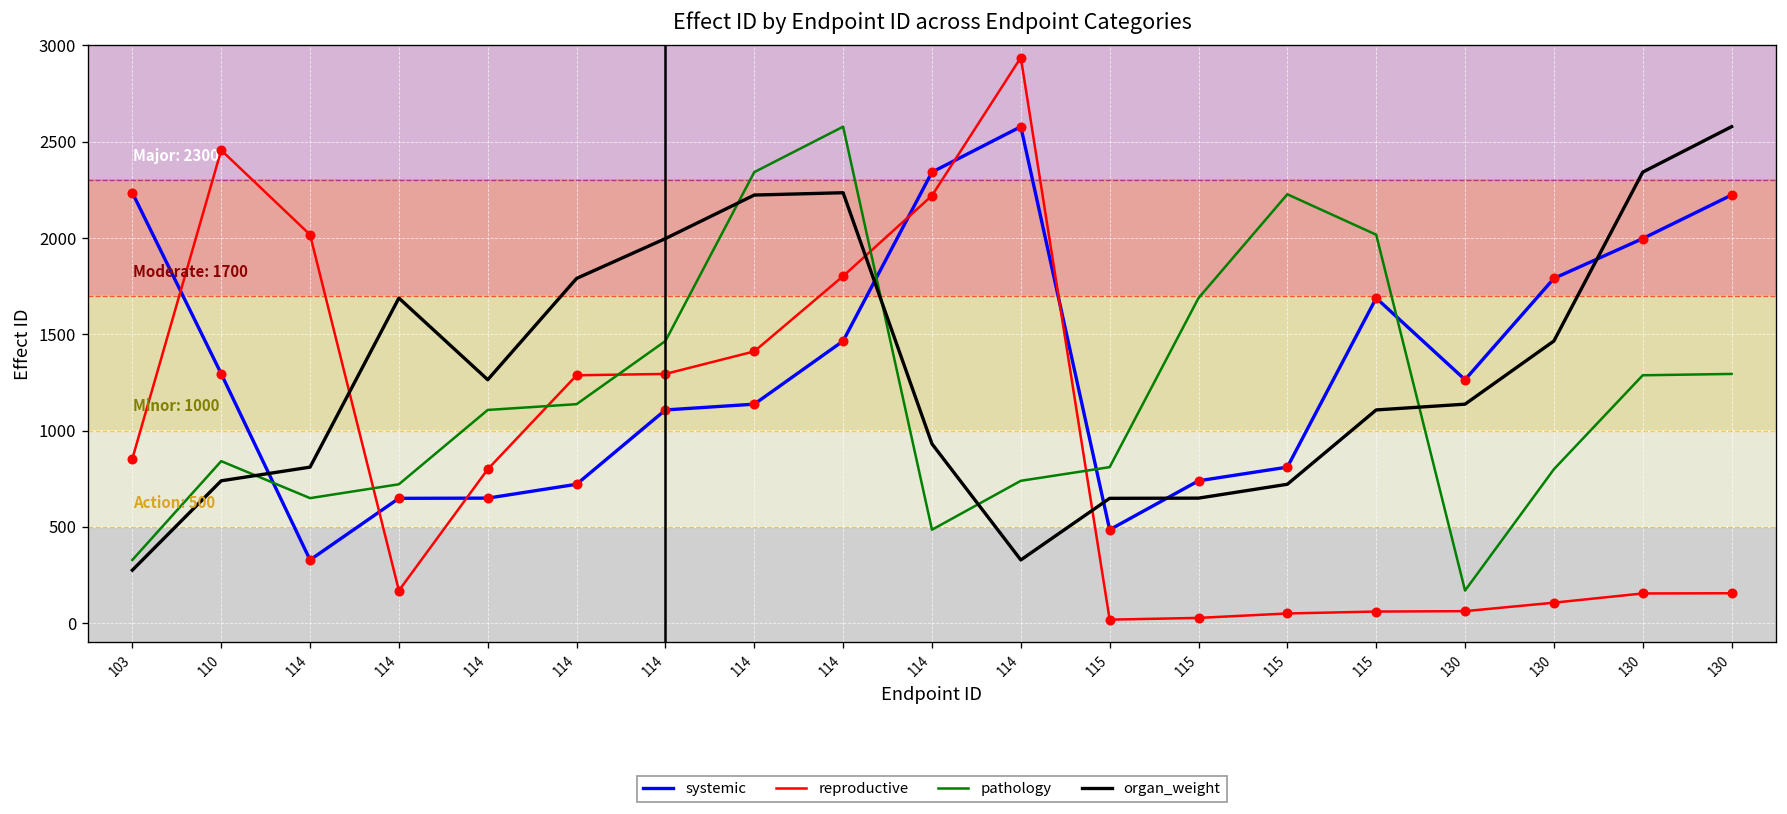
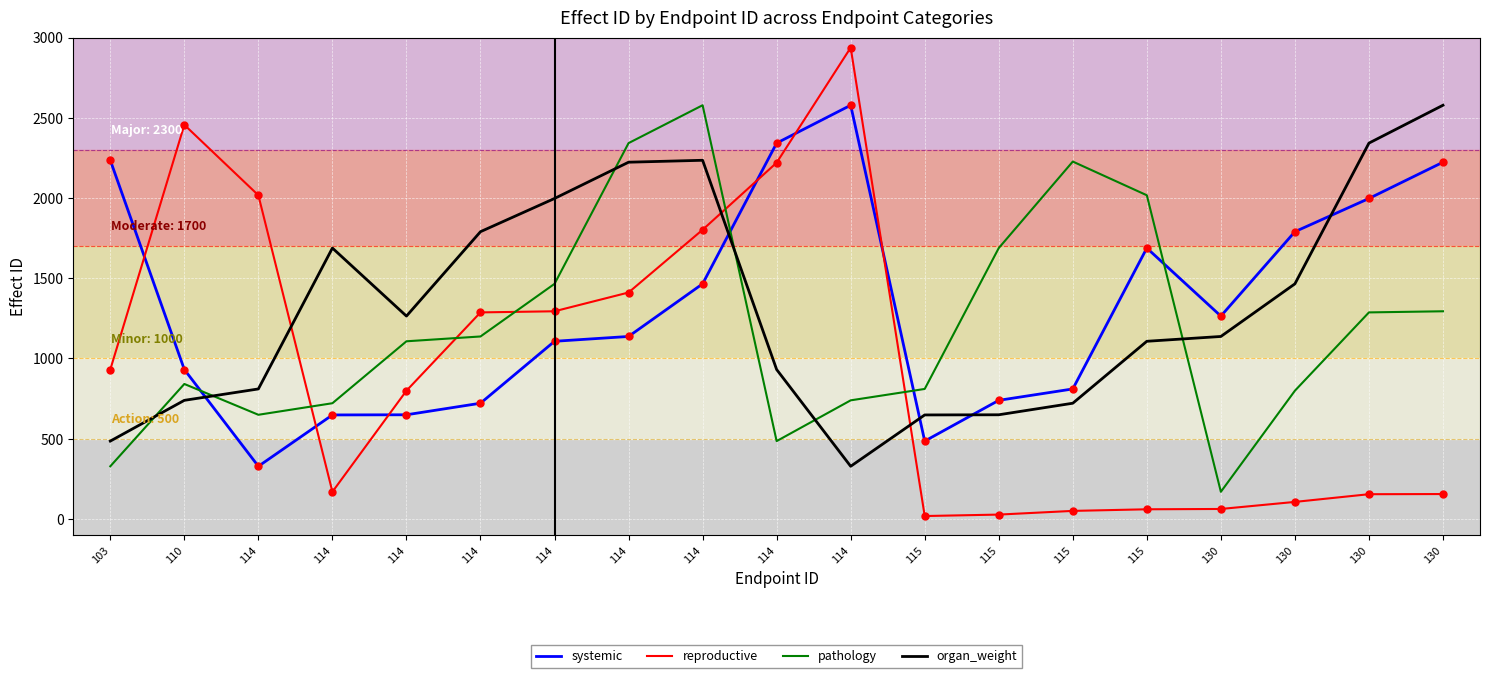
  {
    "systemic": {
      "103": 2240,
-     "110": 1300
+     "110": 930
    },
    "reproductive": {
-     "103": 850
+     "103": 930
    },
    "pathology": {
      "103": 330,
      "110": 840
    },
    "organ_weight": {
-     "103": 280
+     "103": 490
    }
  }
